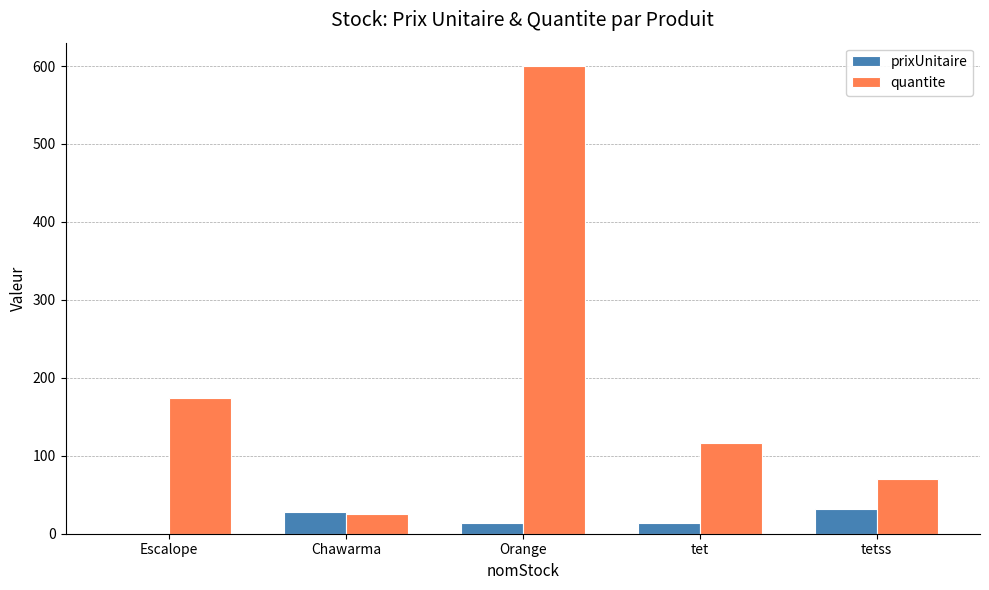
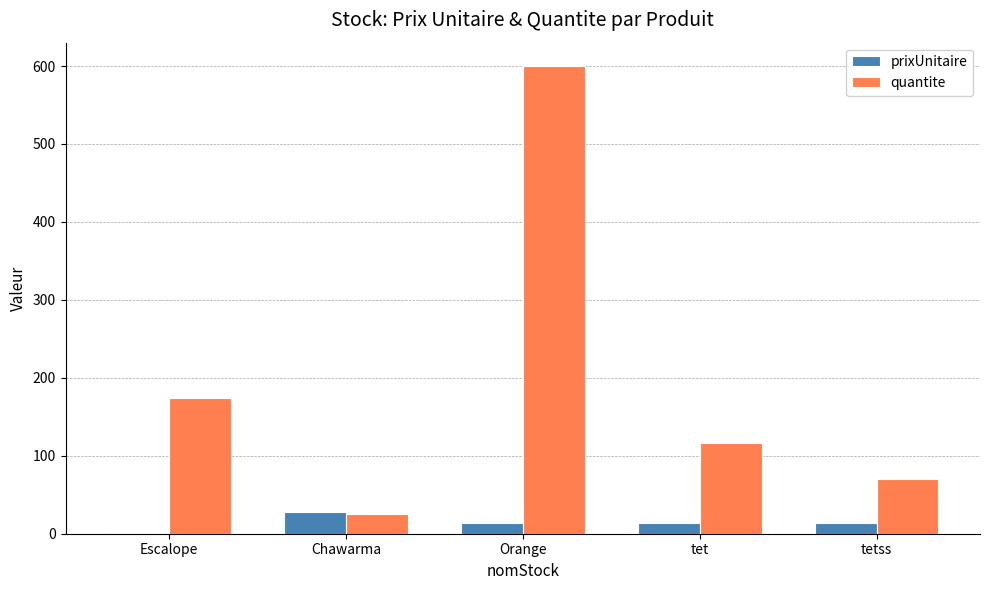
  {
    "prixUnitaire": {
      "Chawarma": 30,
      "Orange": 10,
      "tet": 10,
-     "tetss": 30
+     "tetss": 10
    },
    "quantite": {
      "Escalope": 170,
      "Chawarma": 30,
      "Orange": 600,
      "tet": 120,
      "tetss": 70
    }
  }
